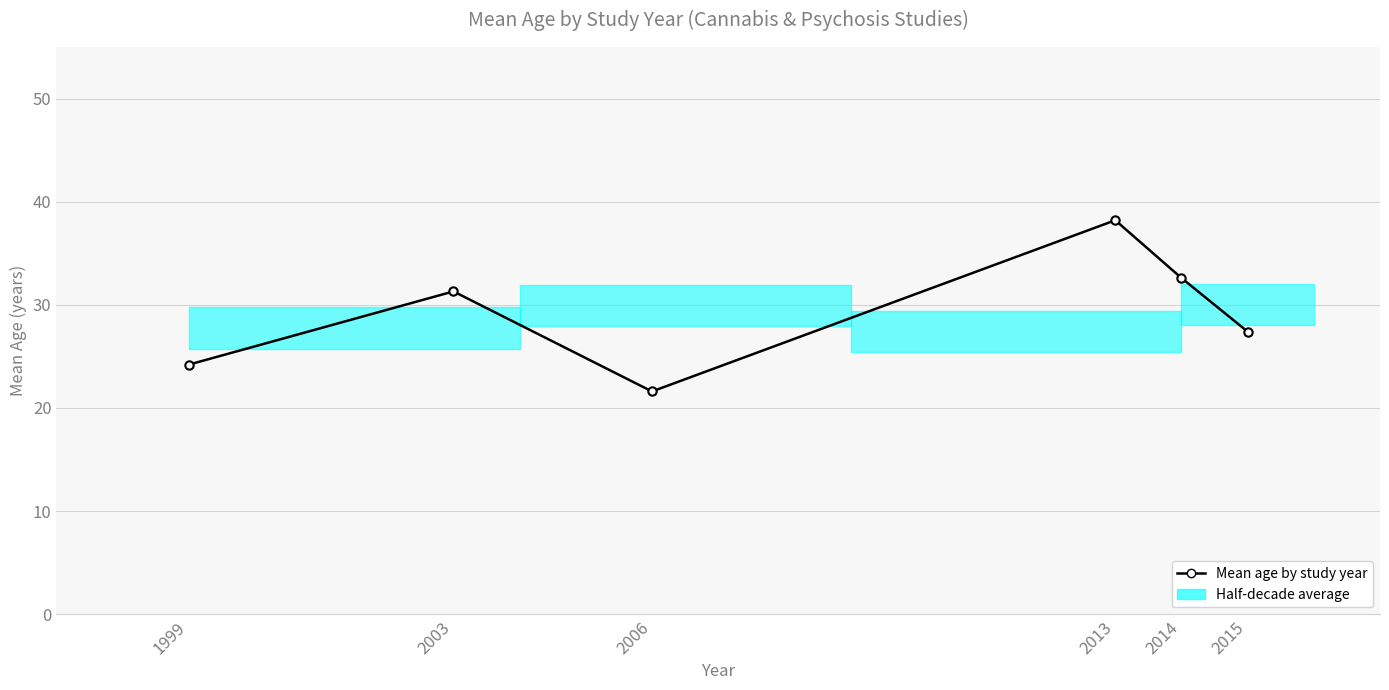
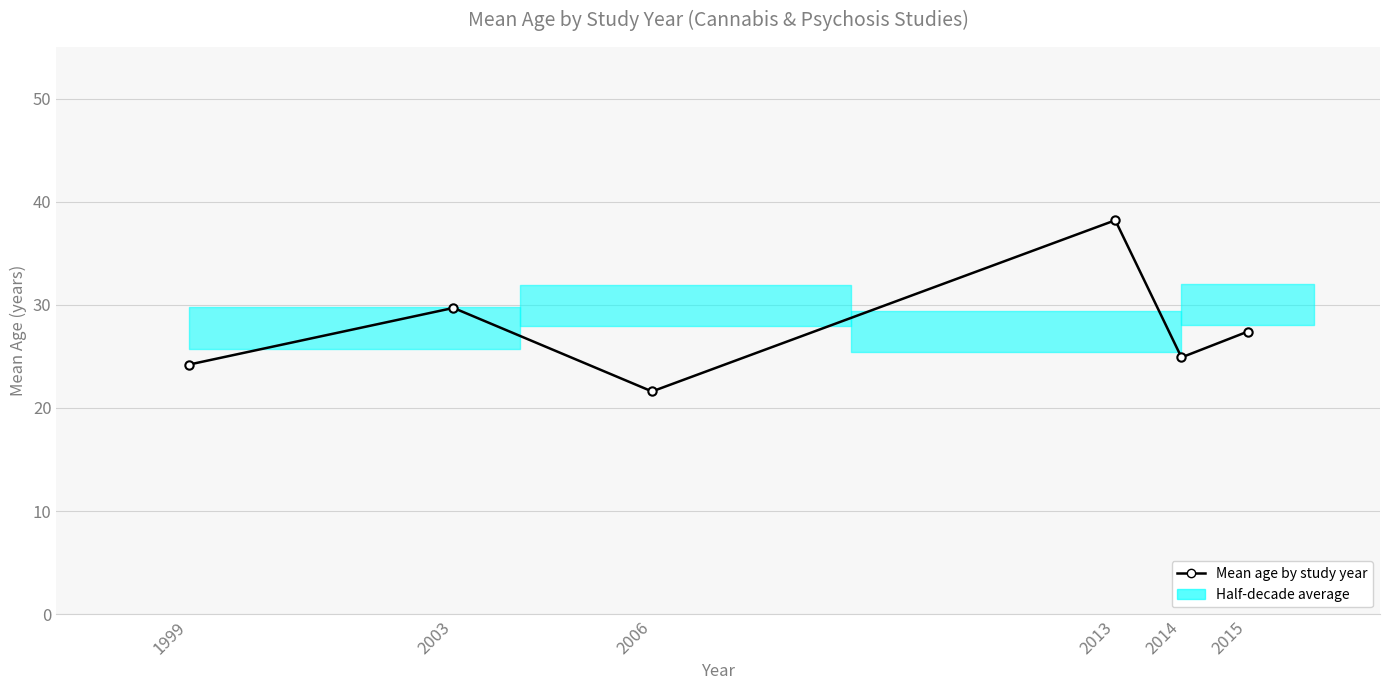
  {
    "Mean age by study year": {
      "1999": 24.2,
-     "2003": 31.3,
+     "2003": 29.7,
      "2006": 21.6,
      "2013": 38.2,
-     "2014": 32.6,
+     "2014": 24.9,
      "2015": 27.4
    }
  }
